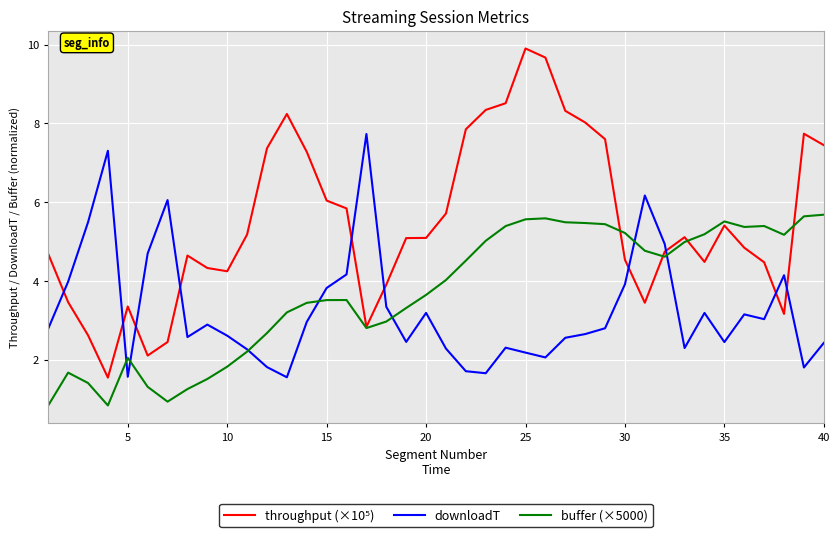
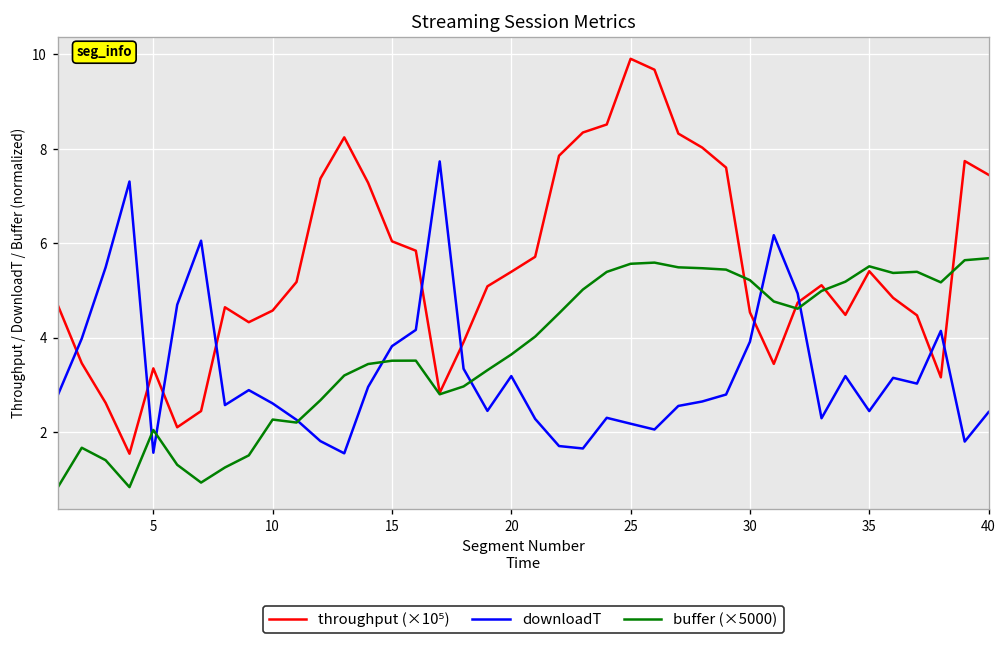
  {
    "throughput (×10⁵)": {
      "5": 3.3,
-     "10": 4.2,
+     "10": 4.6,
      "15": 6.0,
-     "20": 5.1,
+     "20": 5.4,
      "25": 9.9,
      "30": 4.5,
      "35": 5.4,
      "40": 7.4
    },
    "downloadT": {
      "5": 1.6,
      "10": 2.6,
      "15": 3.8,
      "20": 3.2,
      "25": 2.2,
      "30": 3.9,
      "35": 2.4,
      "40": 2.4
    },
    "buffer (×5000)": {
      "5": 2.0,
-     "10": 1.8,
+     "10": 2.3,
      "15": 3.5,
      "20": 3.6,
      "25": 5.6,
      "30": 5.2,
      "35": 5.5,
      "40": 5.7
    }
  }
